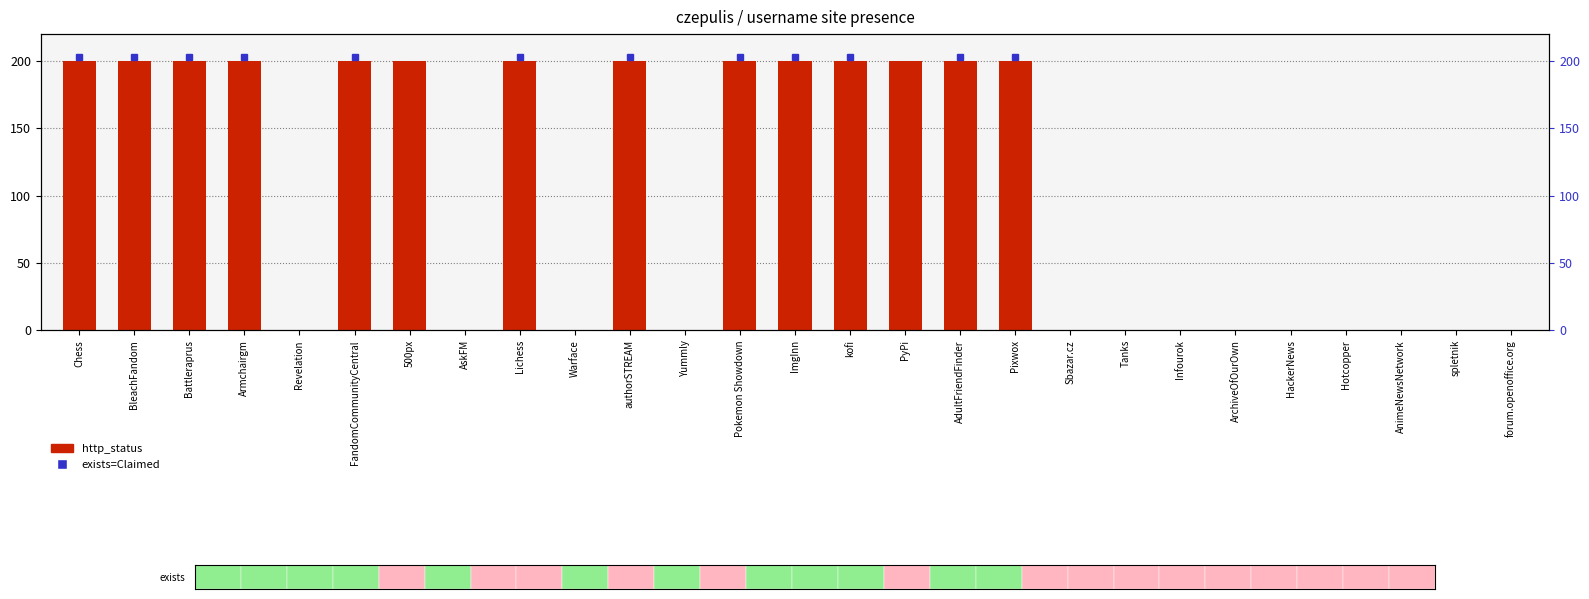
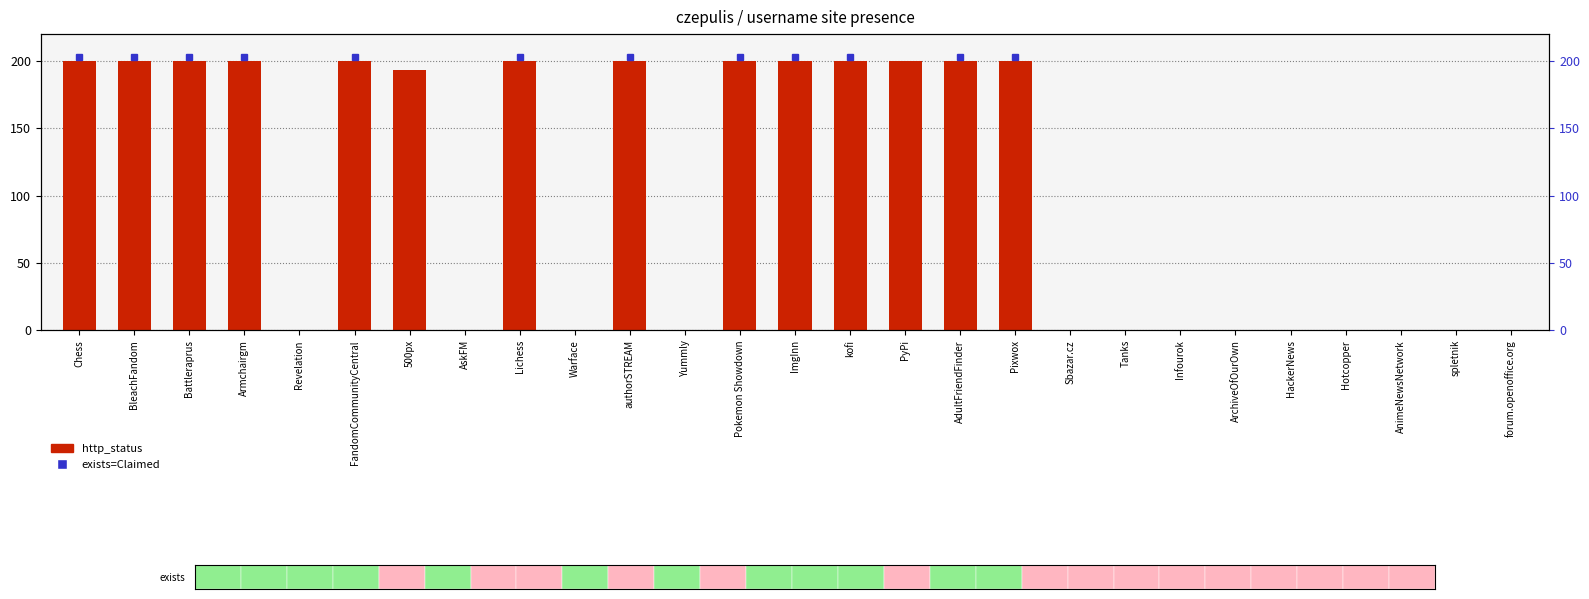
  {
    "czepulis / username site presence": {
      "http_status": {
        "Chess": 200,
        "BleachFandom": 200,
        "Battleraprus": 200,
        "Armchairgm": 200,
        "Revelation": 0,
        "FandomCommunityCentral": 200,
-       "500px": 200,
+       "500px": 194,
        "AskFM": 0,
        "Lichess": 200,
        "Warface": 0,
        "authorSTREAM": 200,
        "Yummly": 0,
        "Pokemon Showdown": 200,
        "ImgInn": 200,
        "kofi": 200,
        "PyPi": 200,
        "AdultFriendFinder": 200,
        "Pixwox": 200,
        "Sbazar.cz": 0,
        "Tanks": 0,
        "Infourok": 0,
        "ArchiveOfOurOwn": 0,
        "HackerNews": 0,
        "Hotcopper": 0,
        "AnimeNewsNetwork": 0,
        "spletnik": 0,
        "forum.openoffice.org": 0
      }
    }
  }
